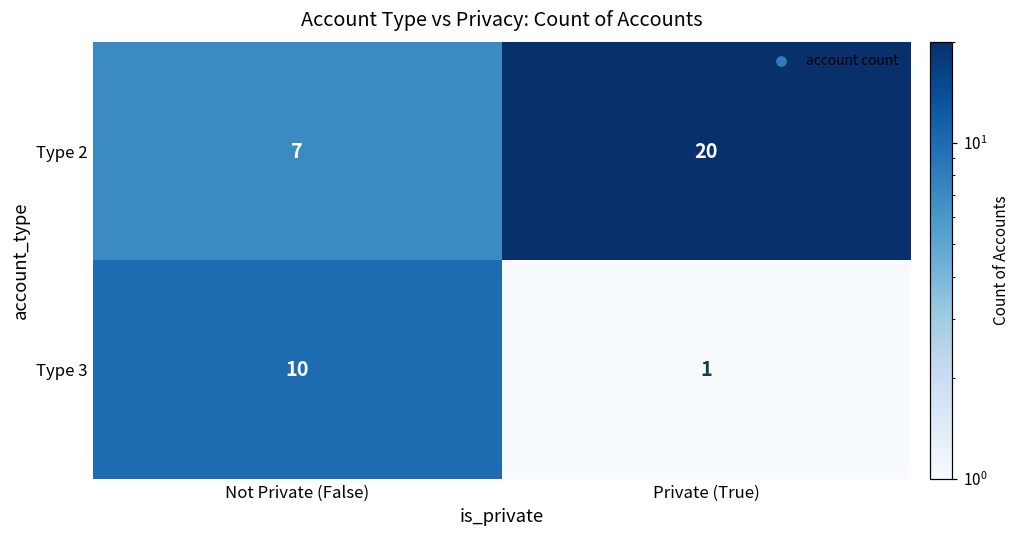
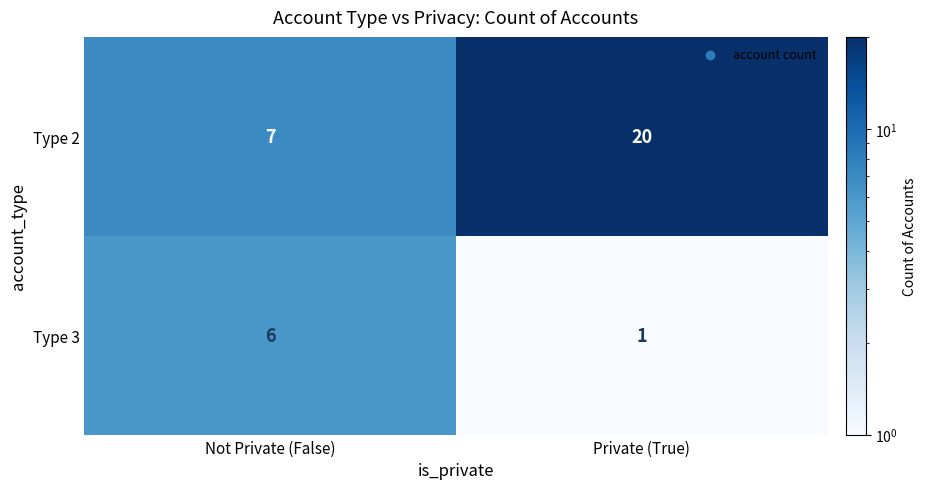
  {
    "Type 2": {
      "Not Private (False)": 7,
      "Private (True)": 20
    },
    "Type 3": {
-     "Not Private (False)": 10,
+     "Not Private (False)": 6,
      "Private (True)": 1
    }
  }
